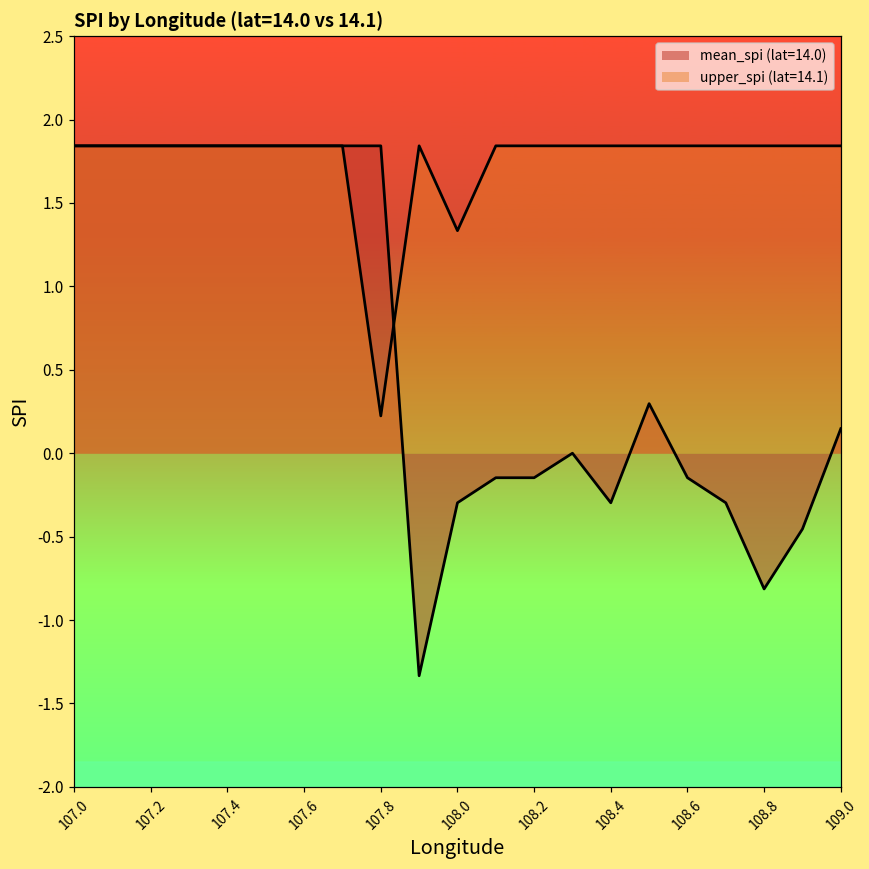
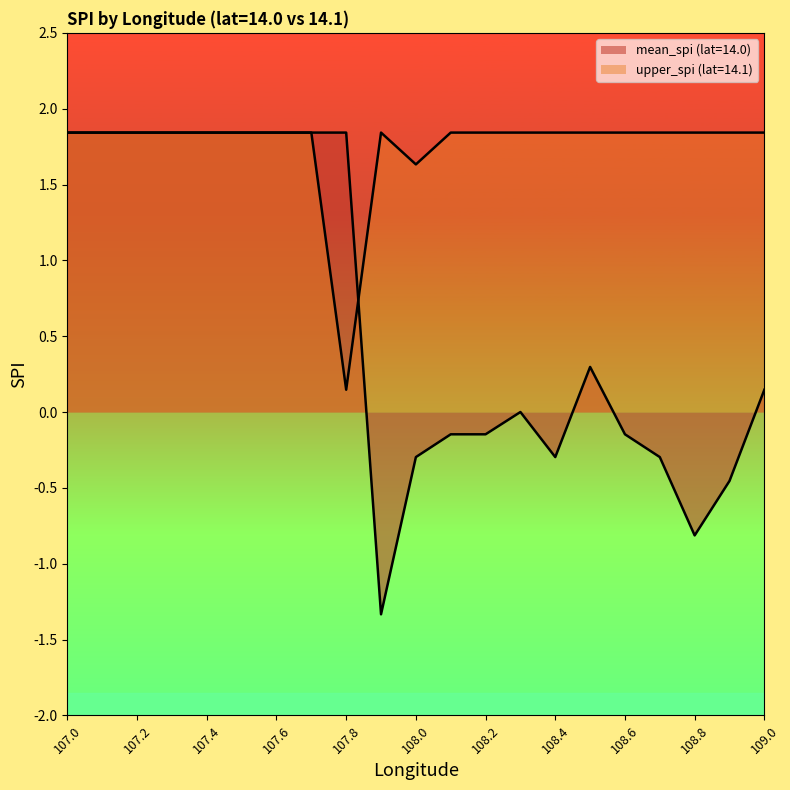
  {
    "upper_spi (lat=14.1)": {
-     "107.8": 0.22,
-     "108.0": 1.33,
+     "107.8": 0.15,
+     "108.0": 1.63,
      "108.2": 1.84,
      "108.4": 1.84,
      "108.6": 1.84,
      "108.8": 1.84,
      "109.0": 1.84
    }
  }
